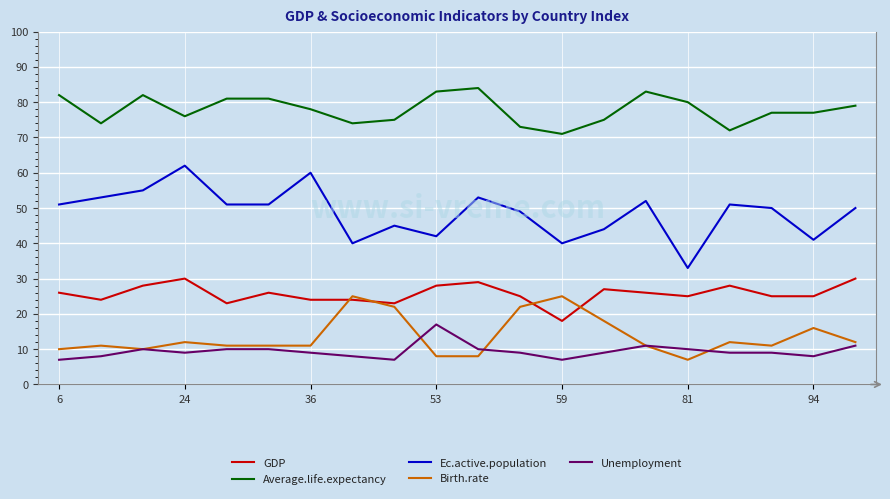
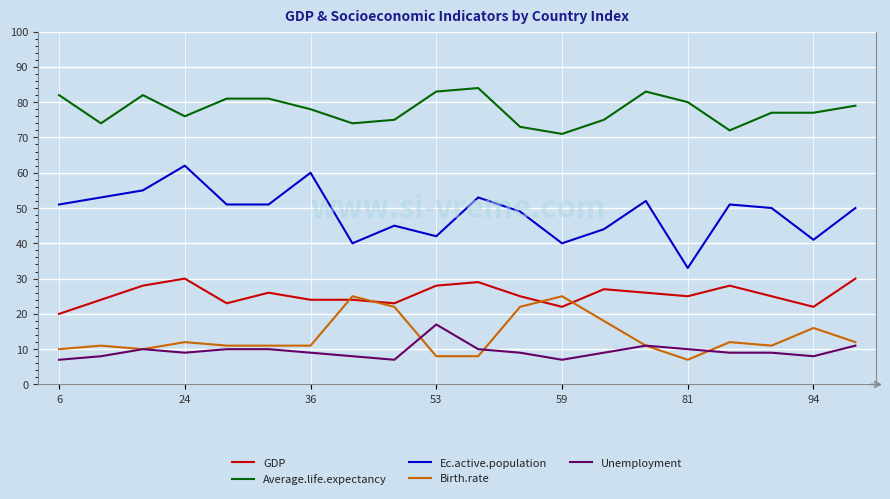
  {
    "GDP": {
-     "6": 26,
+     "6": 20,
      "24": 30,
      "36": 24,
      "53": 28,
-     "59": 18,
+     "59": 22,
      "81": 25,
-     "94": 25
+     "94": 22
    },
    "Average.life.expectancy": {
      "6": 82,
      "24": 76,
      "36": 78,
      "53": 83,
      "59": 71,
      "81": 80,
      "94": 77
    },
    "Ec.active.population": {
      "6": 51,
      "24": 62,
      "36": 60,
      "53": 42,
      "59": 40,
      "81": 33,
      "94": 41
    },
    "Birth.rate": {
      "6": 10,
      "24": 12,
      "36": 11,
      "53": 8,
      "59": 25,
      "81": 7,
      "94": 16
    },
    "Unemployment": {
      "6": 7,
      "24": 9,
      "36": 9,
      "53": 17,
      "59": 7,
      "81": 10,
      "94": 8
    }
  }
